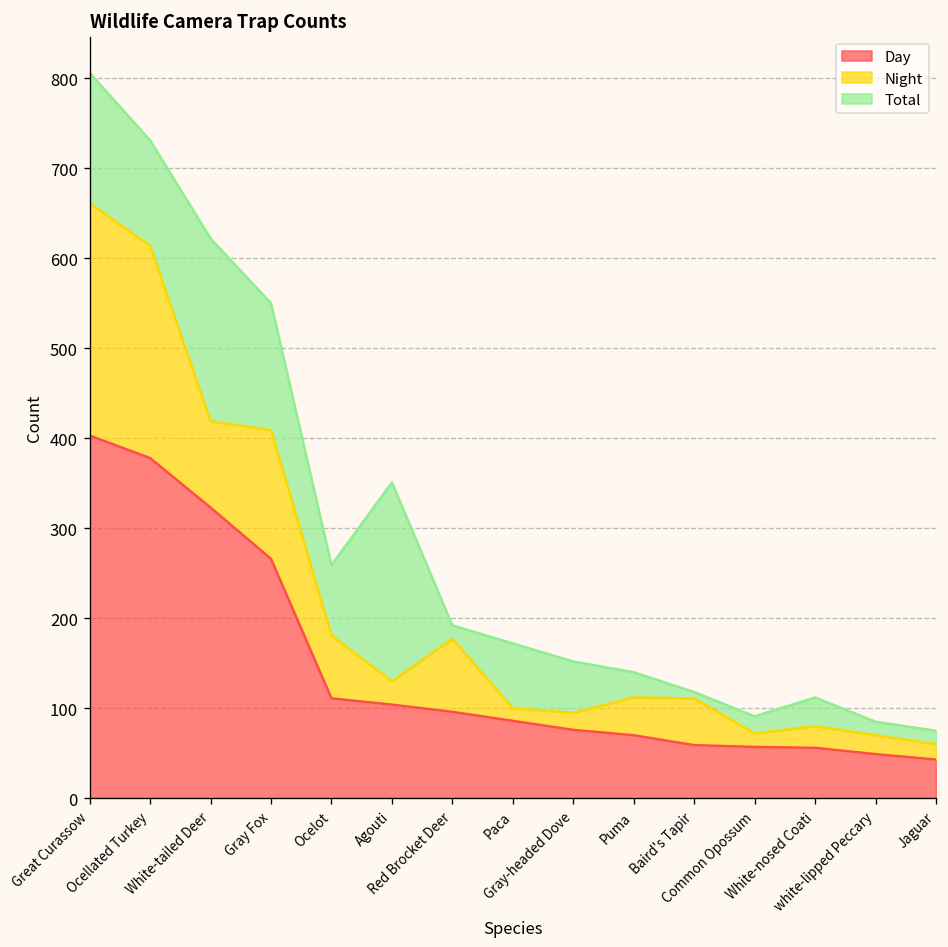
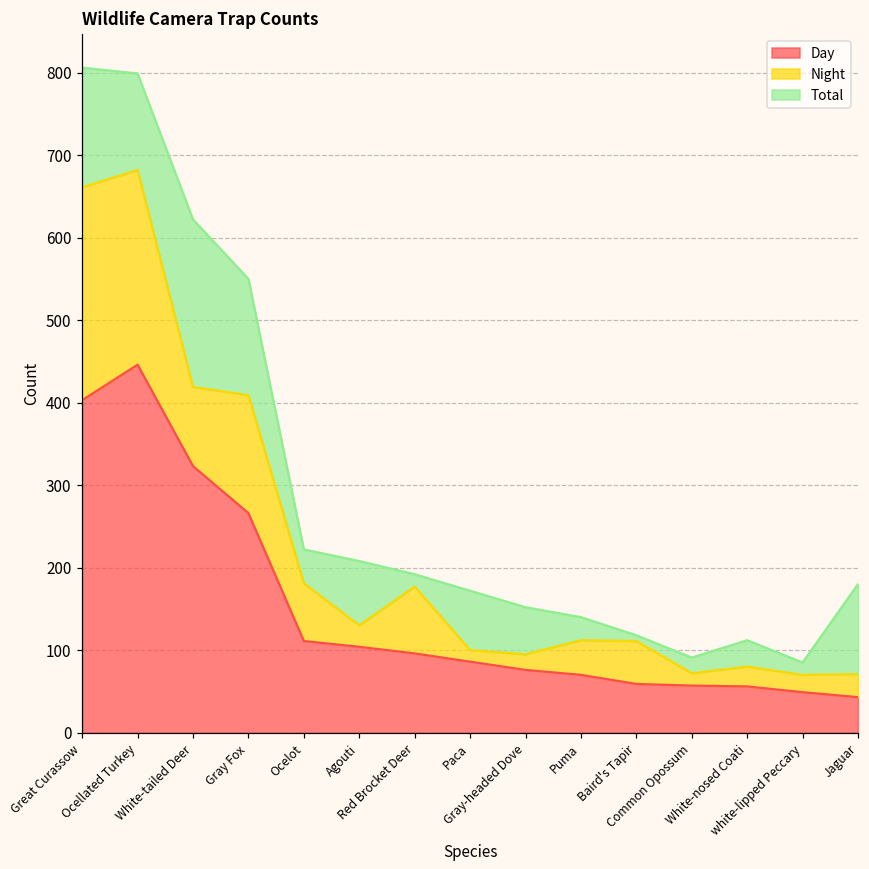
  {
    "Day": {
      "Great Curassow": 400,
-     "Ocellated Turkey": 380,
+     "Ocellated Turkey": 450,
      "White-tailed Deer": 320,
      "Gray Fox": 270,
      "Ocelot": 110,
      "Agouti": 100,
      "Red Brocket Deer": 100,
      "Paca": 90,
      "Gray-headed Dove": 80,
      "Puma": 70,
      "Baird's Tapir": 60,
      "Common Opossum": 60,
      "White-nosed Coati": 60,
      "white-lipped Peccary": 50,
      "Jaguar": 40
    },
    "Night": {
      "Great Curassow": 260,
      "Ocellated Turkey": 240,
      "White-tailed Deer": 100,
      "Gray Fox": 140,
      "Ocelot": 70,
      "Agouti": 30,
      "Red Brocket Deer": 80,
      "Paca": 10,
      "Gray-headed Dove": 20,
      "Puma": 40,
      "Baird's Tapir": 50,
      "Common Opossum": 20,
      "White-nosed Coati": 20,
      "white-lipped Peccary": 20,
-     "Jaguar": 20
+     "Jaguar": 30
    },
    "Total": {
      "Great Curassow": 150,
      "Ocellated Turkey": 120,
      "White-tailed Deer": 200,
      "Gray Fox": 140,
-     "Ocelot": 80,
-     "Agouti": 220,
+     "Ocelot": 40,
+     "Agouti": 80,
      "Red Brocket Deer": 20,
      "Paca": 70,
      "Gray-headed Dove": 60,
      "Puma": 30,
      "Baird's Tapir": 10,
      "Common Opossum": 20,
      "White-nosed Coati": 30,
      "white-lipped Peccary": 20,
-     "Jaguar": 20
+     "Jaguar": 110
    }
  }
